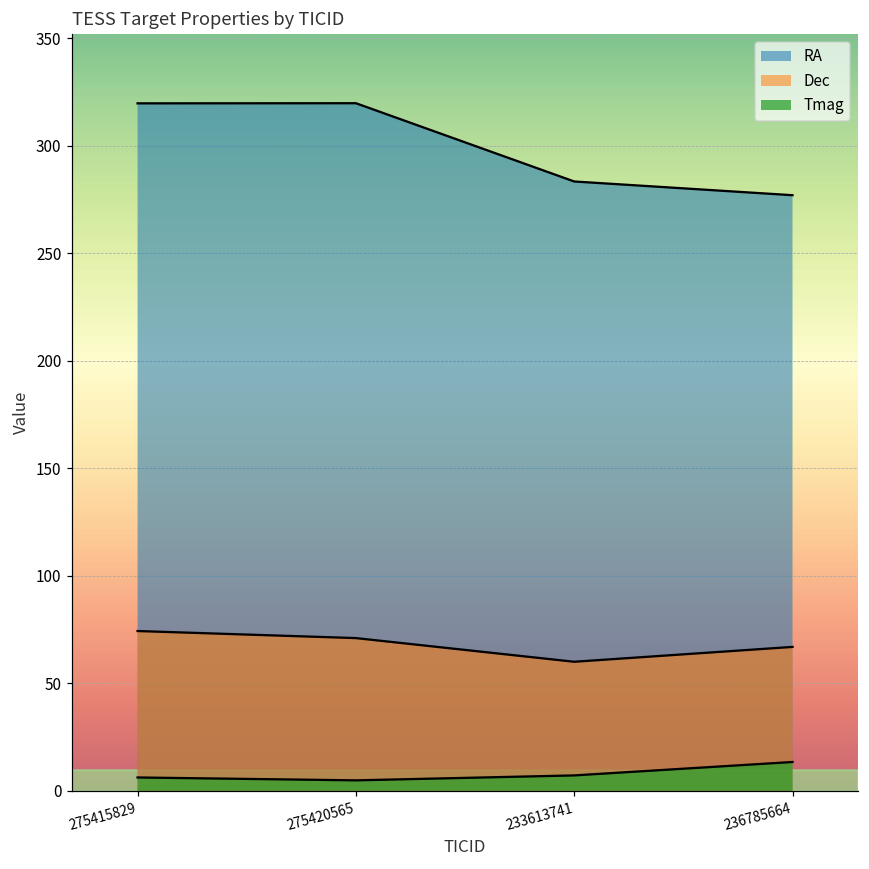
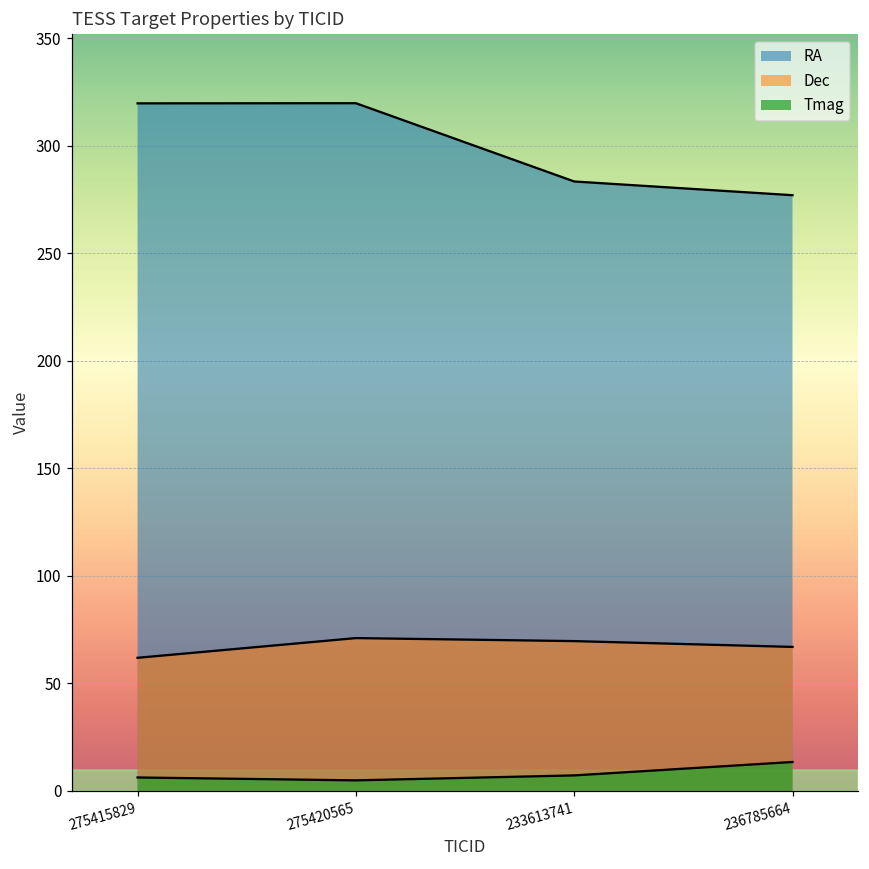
  {
    "RA": {
      "275415829": 320,
      "275420565": 320,
      "233613741": 283,
      "236785664": 277
    },
    "Dec": {
-     "275415829": 74,
+     "275415829": 62,
      "275420565": 71,
-     "233613741": 60,
+     "233613741": 70,
      "236785664": 67
    },
    "Tmag": {
      "236785664": 13
    }
  }
